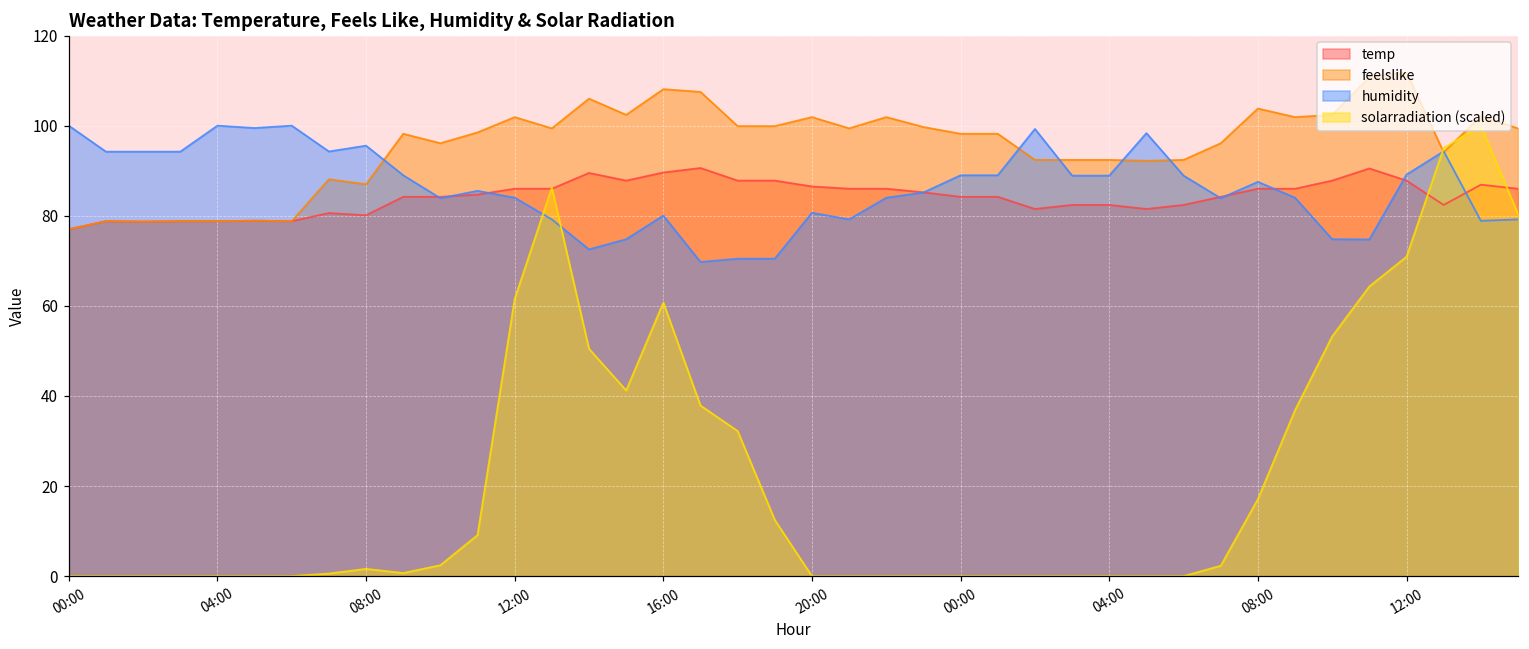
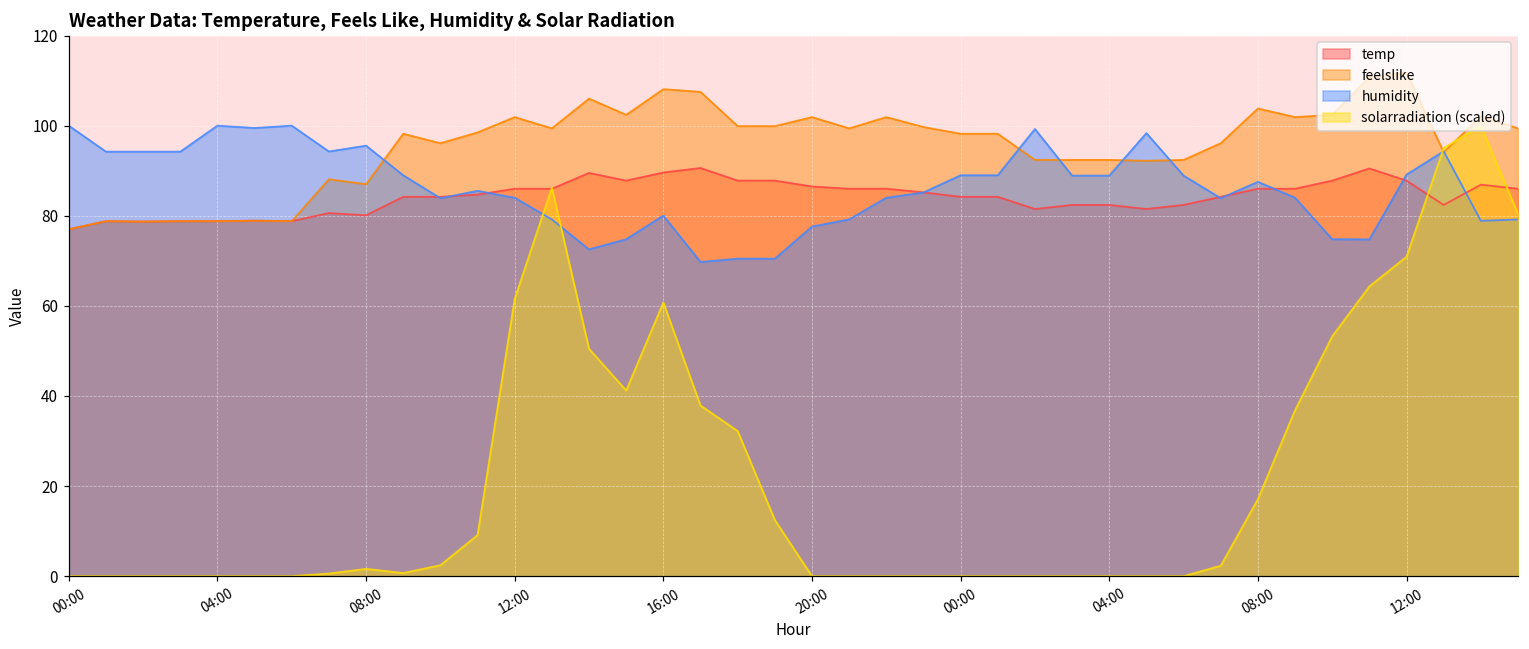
  {
    "temp": {
      "16:00": 90,
      "20:00": 87
    },
    "humidity": {
      "16:00": 80,
-     "20:00": 81
+     "20:00": 78
    }
  }
